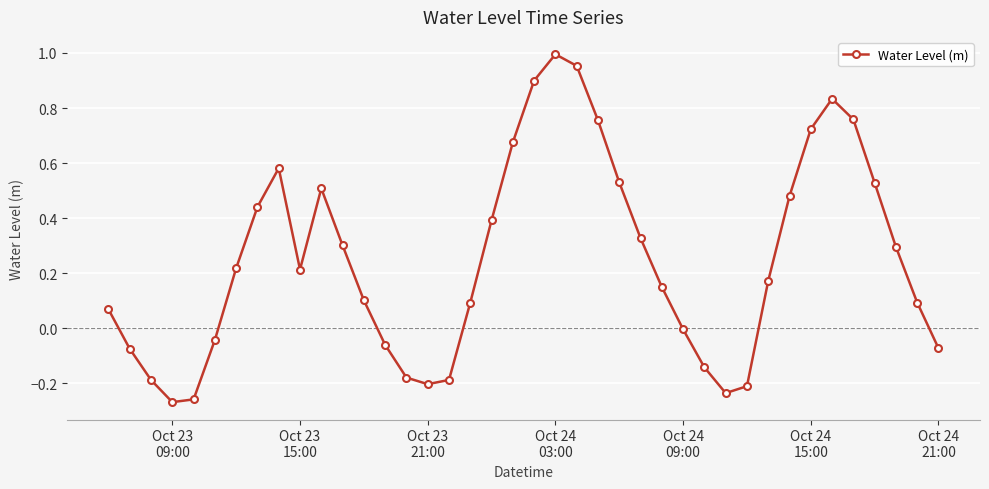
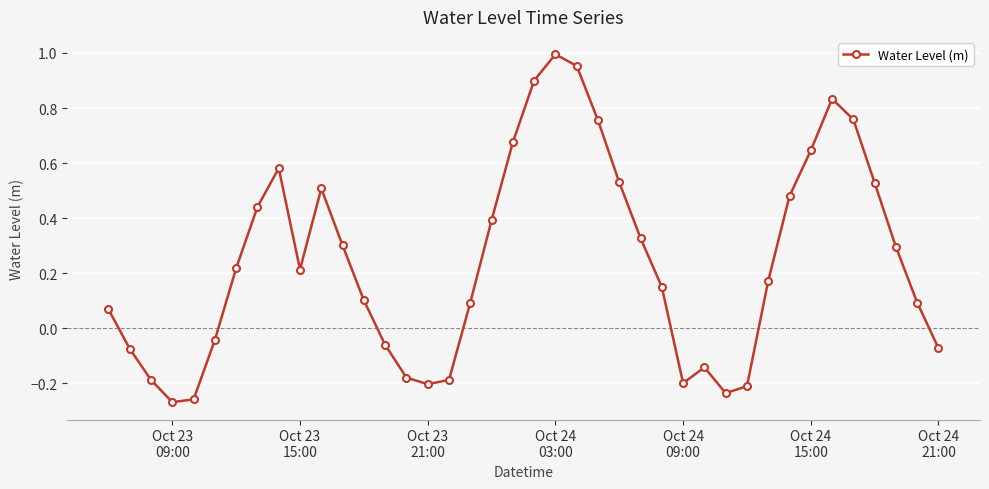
  {
    "Oct 23 09:00": -0.27,
    "Oct 23 15:00": 0.21,
    "Oct 23 21:00": -0.20,
    "Oct 24 03:00": 1.00,
-   "Oct 24 09:00": 0.00,
-   "Oct 24 15:00": 0.72,
+   "Oct 24 09:00": -0.20,
+   "Oct 24 15:00": 0.65,
    "Oct 24 21:00": -0.07
  }
